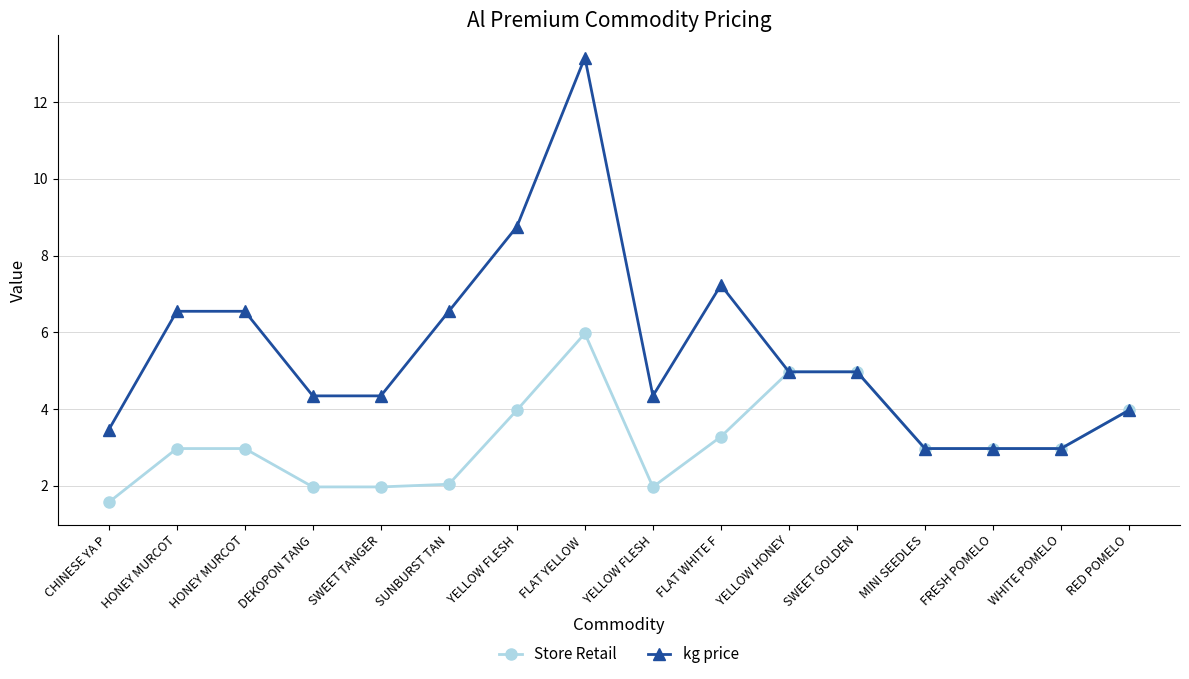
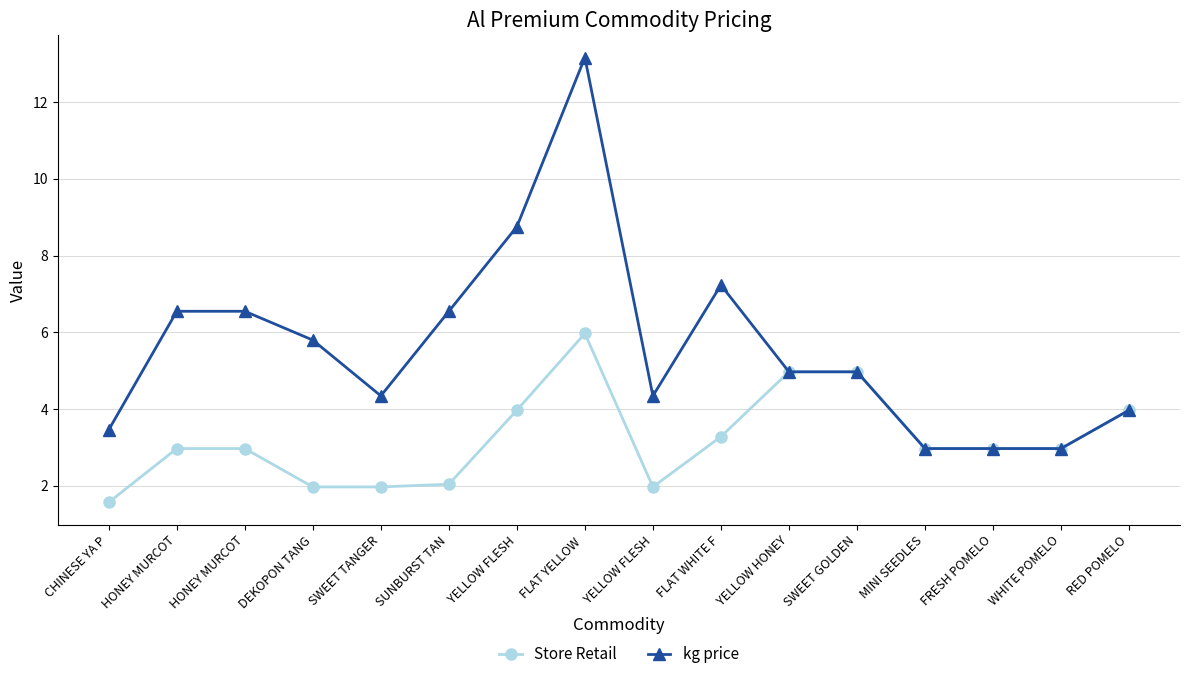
  {
    "Store Retail": {
      "CHINESE YA P": 1.6,
      "DEKOPON TANG": 2.0,
      "SWEET TANGER": 2.0,
      "SUNBURST TAN": 2.0,
      "FLAT YELLOW": 6.0,
      "FLAT WHITE F": 3.3
    },
    "kg price": {
      "CHINESE YA P": 3.5,
-     "DEKOPON TANG": 4.3,
+     "DEKOPON TANG": 5.8,
      "SWEET TANGER": 4.3,
      "SUNBURST TAN": 6.5,
      "FLAT YELLOW": 13.2,
      "FLAT WHITE F": 7.2
    }
  }
